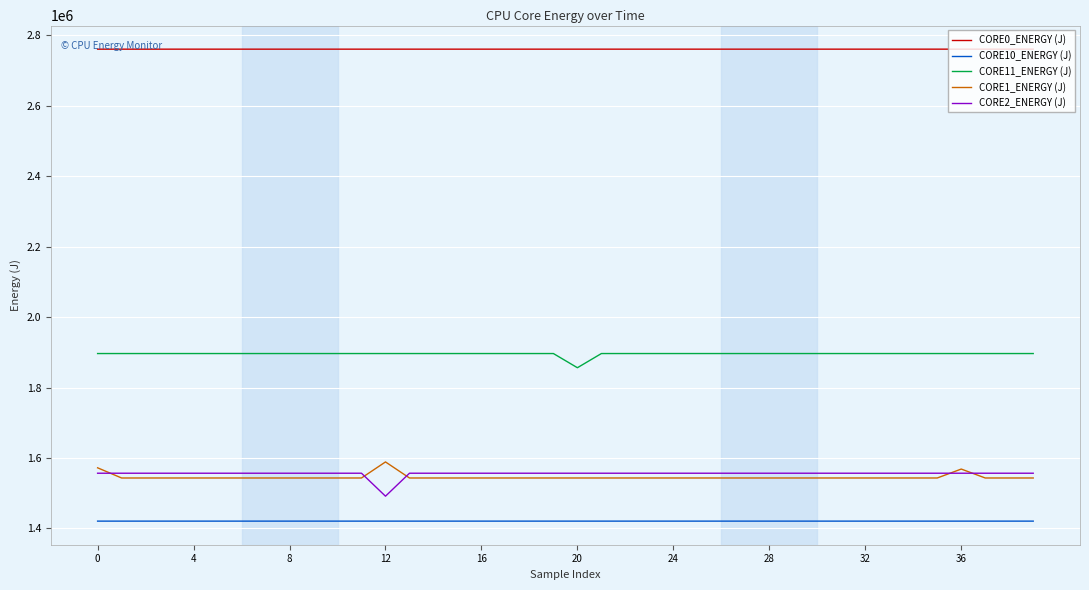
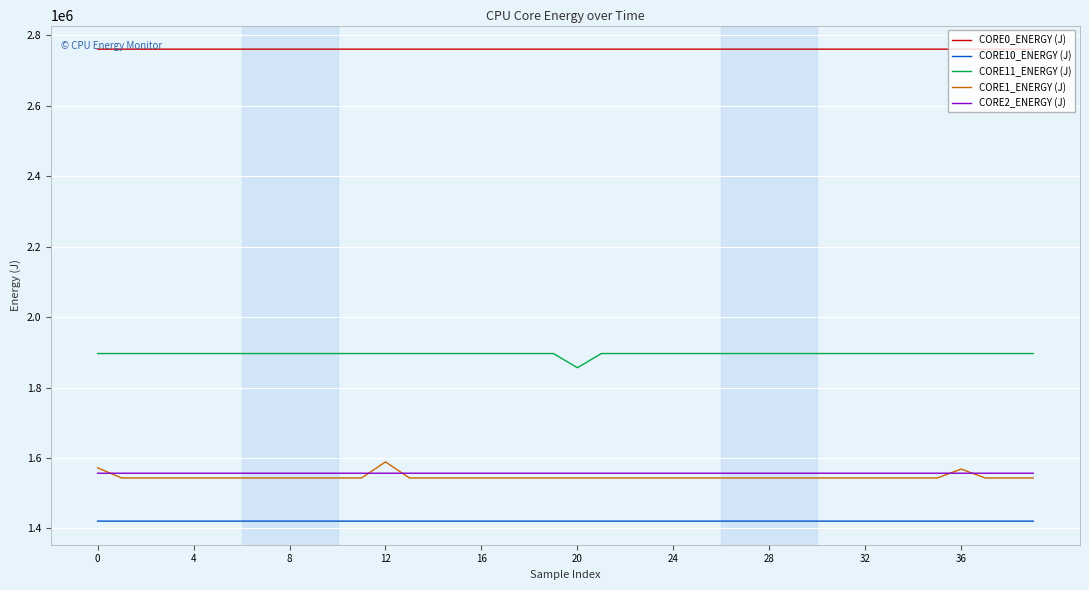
  {
    "CORE0_ENERGY (J)": {
      "0": 2760000,
      "4": 2760000,
      "8": 2760000,
      "12": 2760000,
      "16": 2760000,
      "20": 2760000,
      "24": 2760000,
      "28": 2760000,
      "32": 2760000
    },
    "CORE10_ENERGY (J)": {
      "0": 1420000,
      "4": 1420000,
      "8": 1420000,
      "12": 1420000,
      "16": 1420000,
      "20": 1420000,
      "24": 1420000,
      "28": 1420000,
      "32": 1420000,
      "36": 1420000
    },
    "CORE11_ENERGY (J)": {
      "0": 1900000,
      "4": 1900000,
      "8": 1900000,
      "12": 1900000,
      "16": 1900000,
      "20": 1860000,
      "24": 1900000,
      "28": 1900000,
      "32": 1900000,
      "36": 1900000
    },
    "CORE1_ENERGY (J)": {
      "0": 1570000,
      "4": 1540000,
      "8": 1540000,
      "12": 1590000,
      "16": 1540000,
      "20": 1540000,
      "24": 1540000,
      "28": 1540000,
      "32": 1540000,
      "36": 1570000
    },
    "CORE2_ENERGY (J)": {
      "0": 1560000,
      "4": 1560000,
      "8": 1560000,
-     "12": 1490000,
+     "12": 1560000,
      "16": 1560000,
      "20": 1560000,
      "24": 1560000,
      "28": 1560000,
      "32": 1560000,
      "36": 1560000
    }
  }
